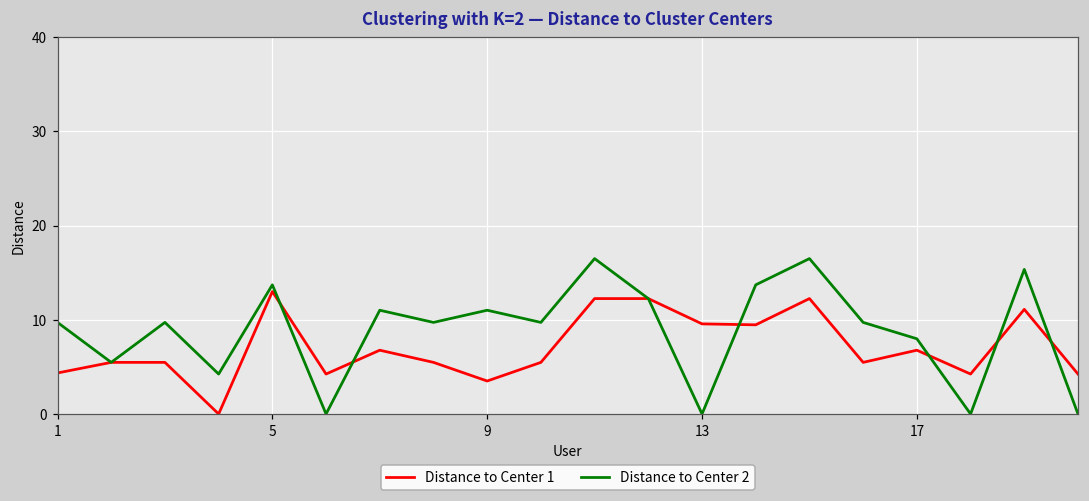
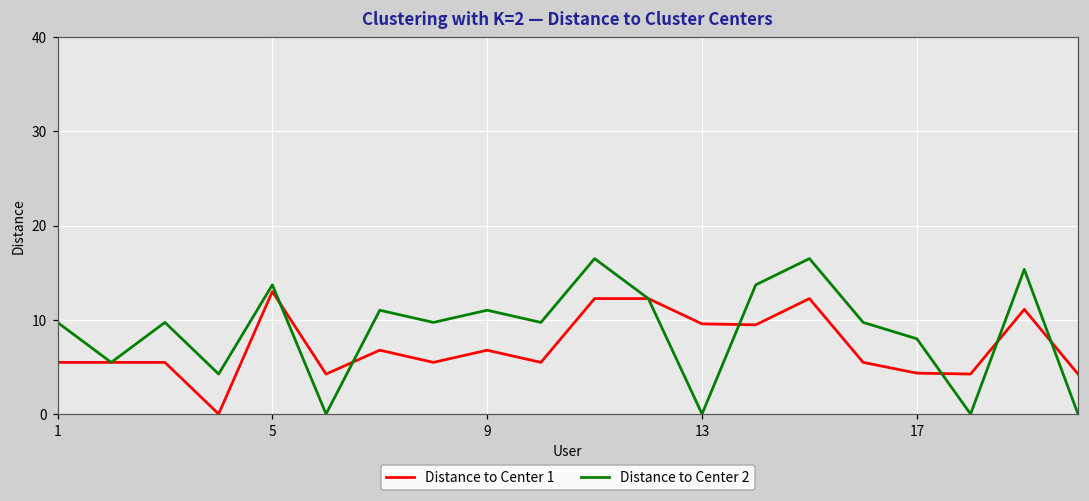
  {
    "Distance to Center 1": {
-     "1": 4,
+     "1": 5,
      "5": 13,
-     "9": 4,
+     "9": 7,
      "13": 10,
-     "17": 7
+     "17": 4
    },
    "Distance to Center 2": {
      "1": 10,
      "5": 14,
      "9": 11,
      "13": 0,
      "17": 8
    }
  }
